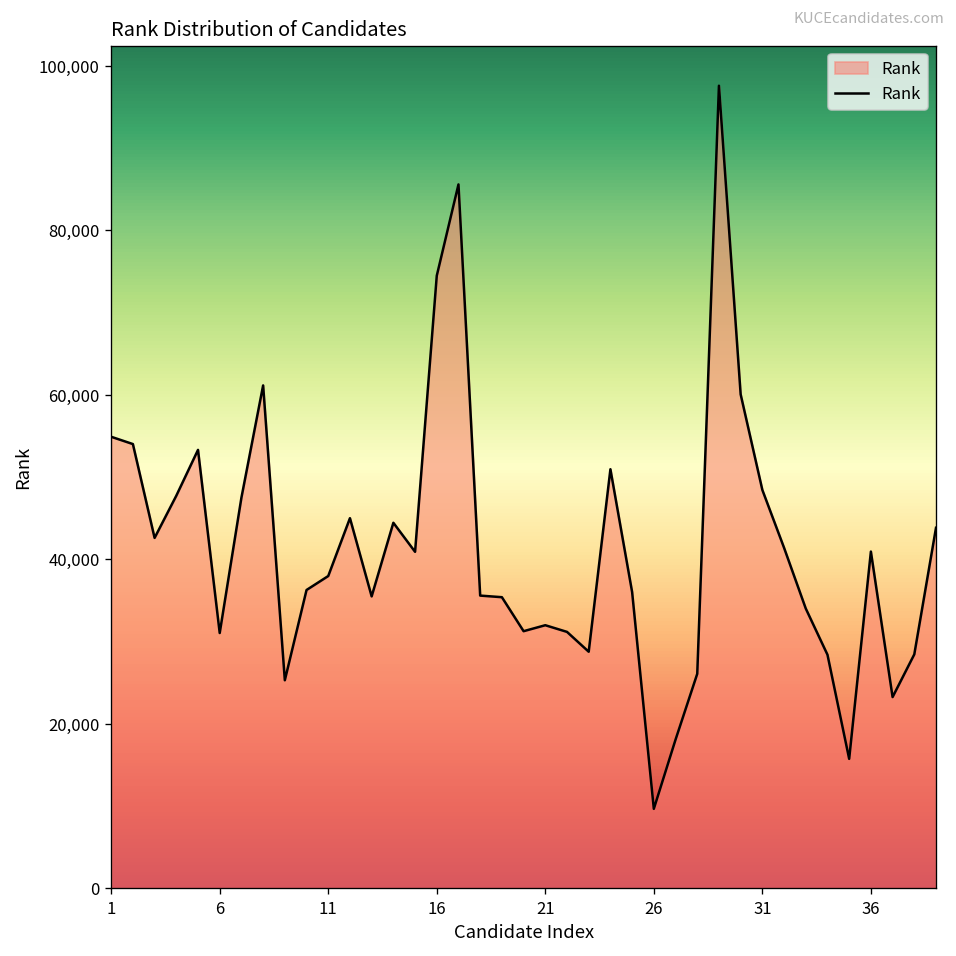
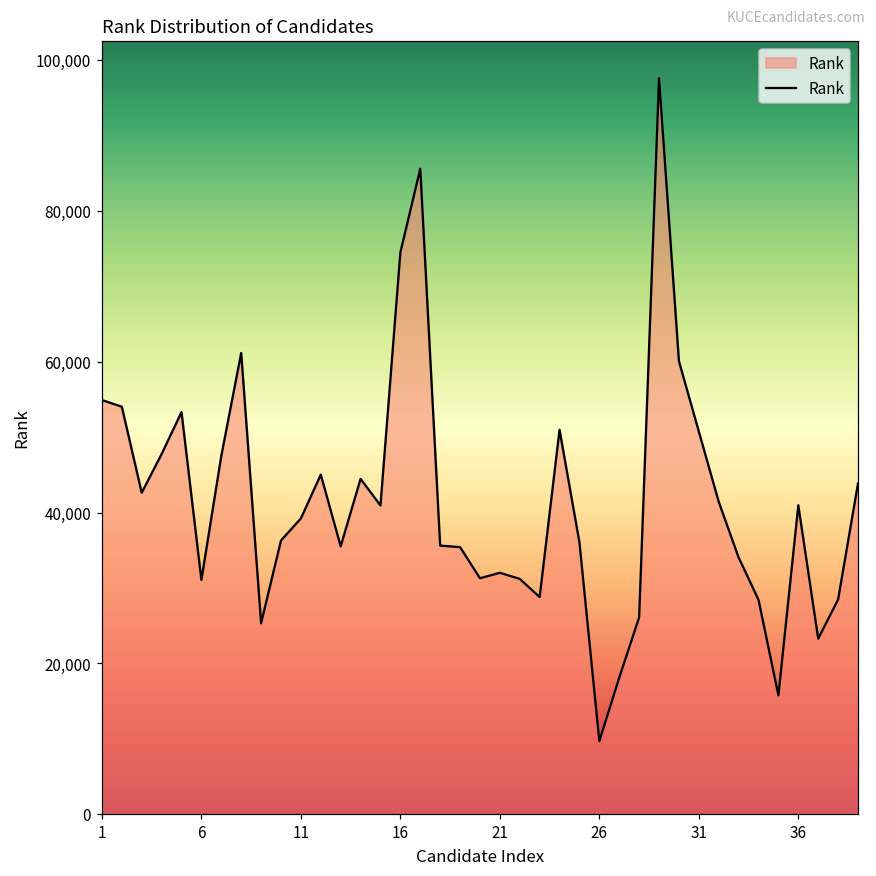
  {
    "1": "55,000",
    "6": "31,000",
-   "11": "38,000",
+   "11": "39,000",
    "16": "74,000",
    "21": "32,000",
    "26": "10,000",
-   "31": "48,000",
+   "31": "51,000",
    "36": "41,000"
  }
